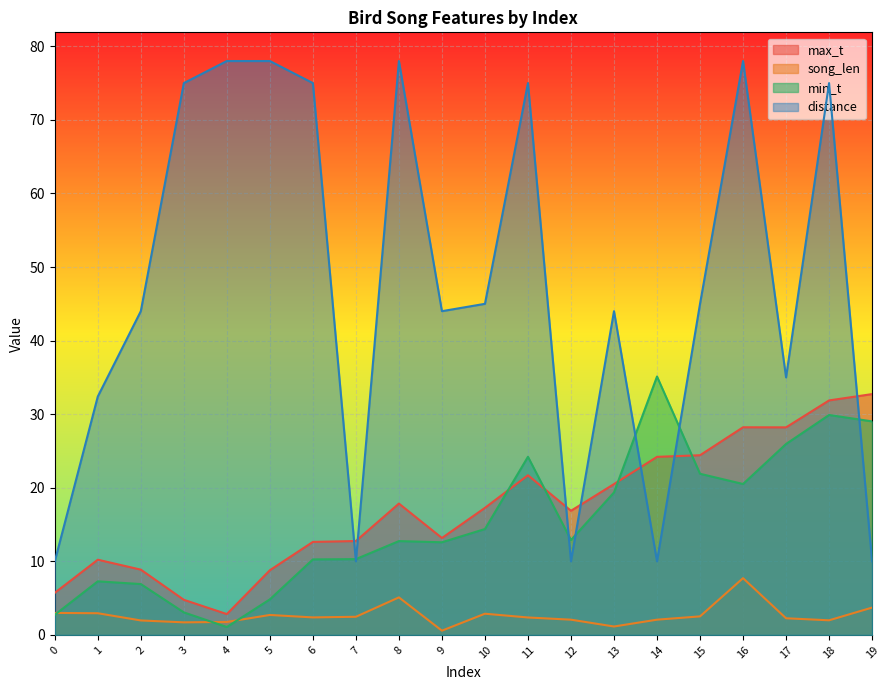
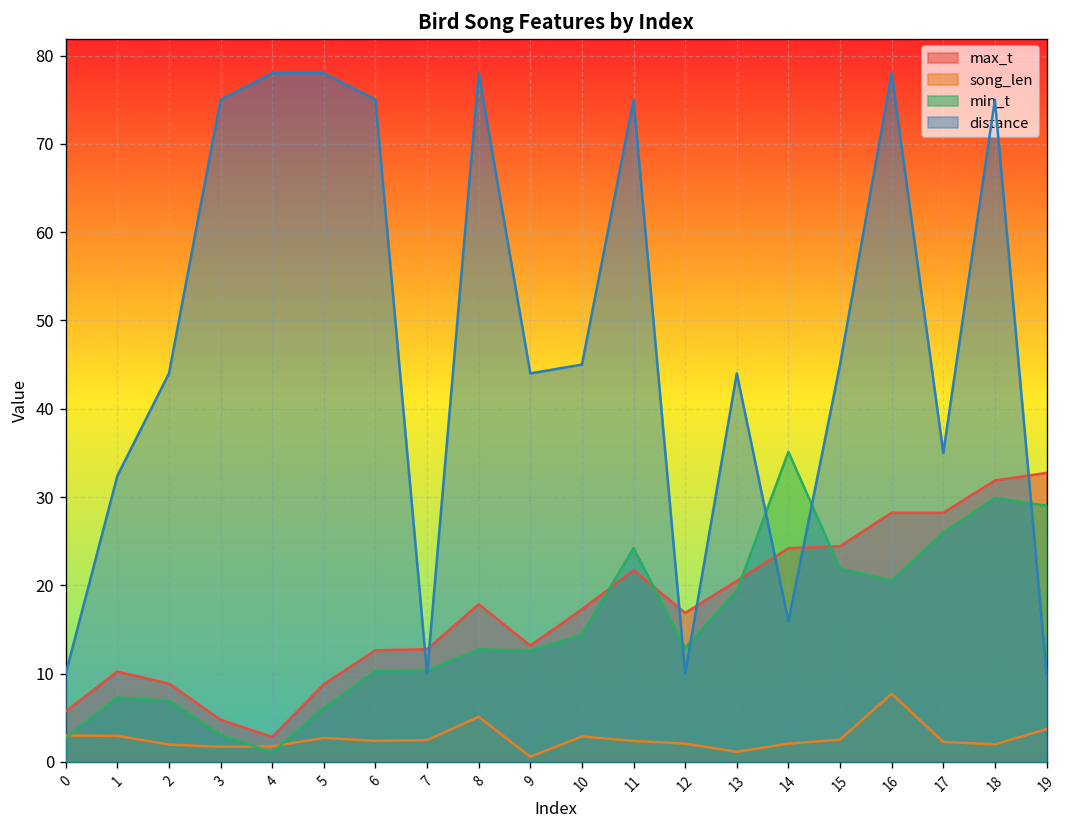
  {
    "min_t": {
      "1": 7,
      "2": 7,
      "3": 3,
      "4": 1,
-     "5": 5,
+     "5": 6,
      "6": 10,
      "8": 13,
      "9": 13,
      "10": 14,
      "11": 24,
      "12": 13,
      "13": 19,
      "14": 35,
      "15": 22,
      "16": 21,
      "17": 26,
      "18": 30,
      "19": 29
    },
    "distance": {
      "0": 10,
      "1": 32,
      "2": 44,
      "3": 75,
      "4": 78,
      "5": 78,
      "6": 75,
      "8": 78,
      "9": 44,
      "10": 45,
      "11": 75,
      "12": 10,
      "13": 44,
-     "14": 10,
+     "14": 16,
      "15": 45,
      "16": 78,
      "17": 35,
      "19": 10
    }
  }
